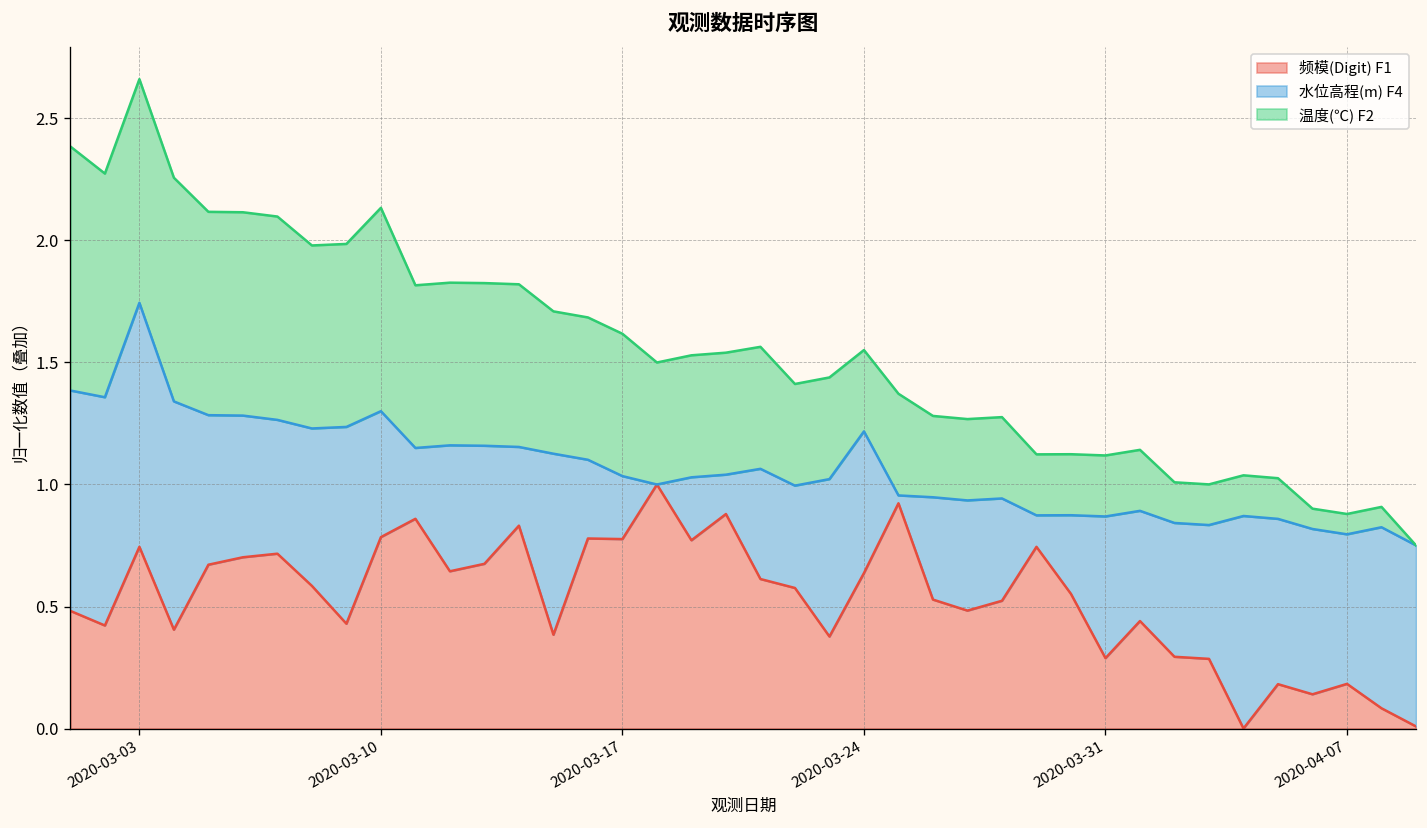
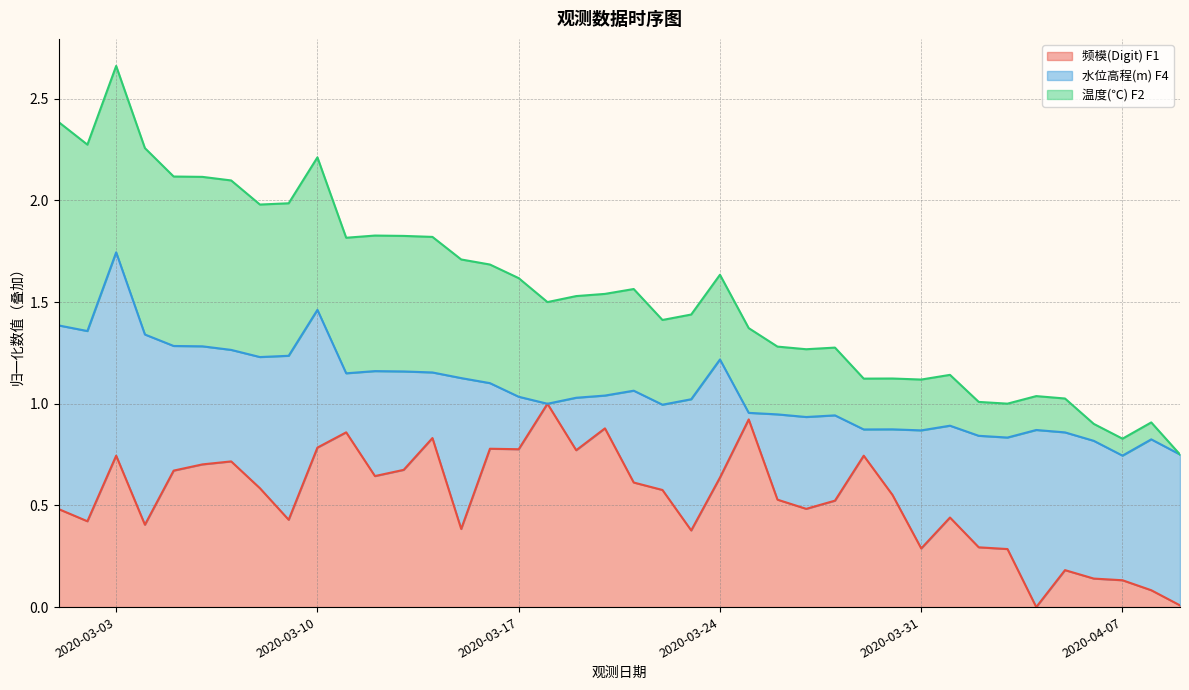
  {
    "频模(Digit) F1": {
      "2020-03-03": 0.74,
      "2020-03-10": 0.78,
      "2020-03-17": 0.78,
      "2020-03-24": 0.64,
      "2020-03-31": 0.29,
-     "2020-04-07": 0.18
+     "2020-04-07": 0.13
    },
    "水位高程(m) F4": {
      "2020-03-03": 1.00,
-     "2020-03-10": 0.52,
+     "2020-03-10": 0.68,
      "2020-03-17": 0.26,
      "2020-03-24": 0.58,
      "2020-03-31": 0.58,
      "2020-04-07": 0.61
    },
    "温度(℃) F2": {
      "2020-03-03": 0.92,
-     "2020-03-10": 0.83,
+     "2020-03-10": 0.75,
      "2020-03-17": 0.58,
-     "2020-03-24": 0.33,
+     "2020-03-24": 0.42,
      "2020-03-31": 0.25,
      "2020-04-07": 0.08
    }
  }
